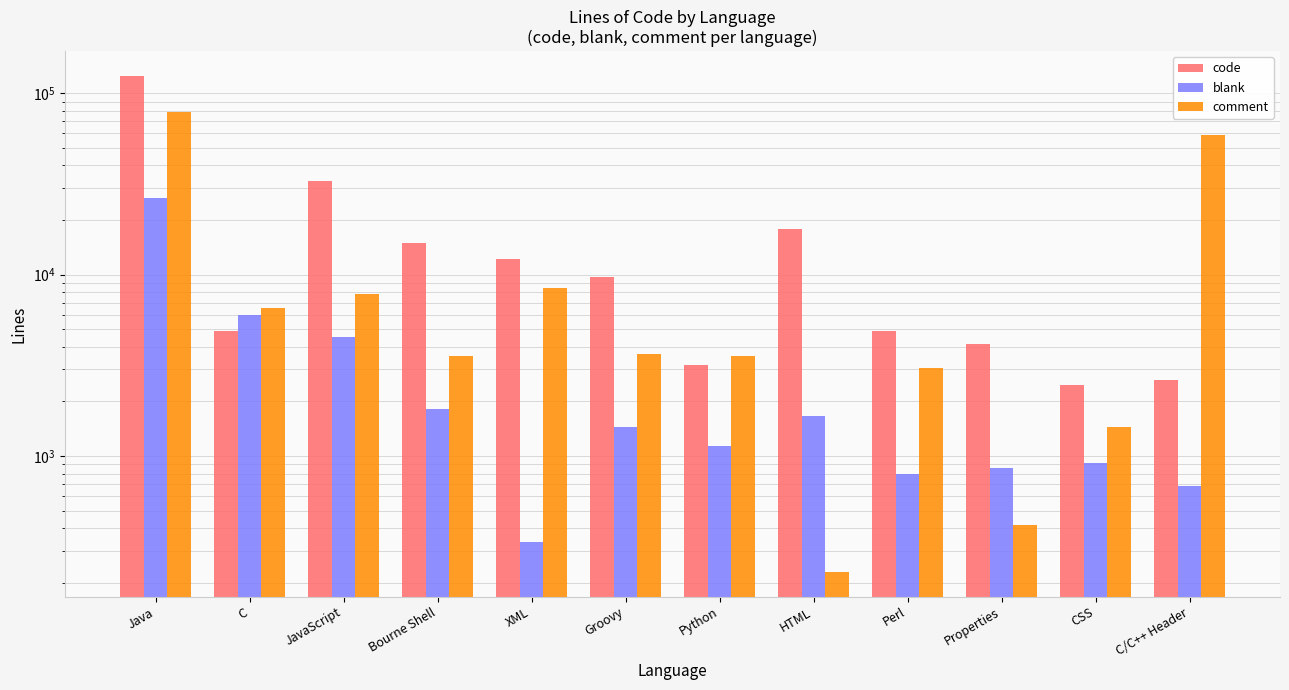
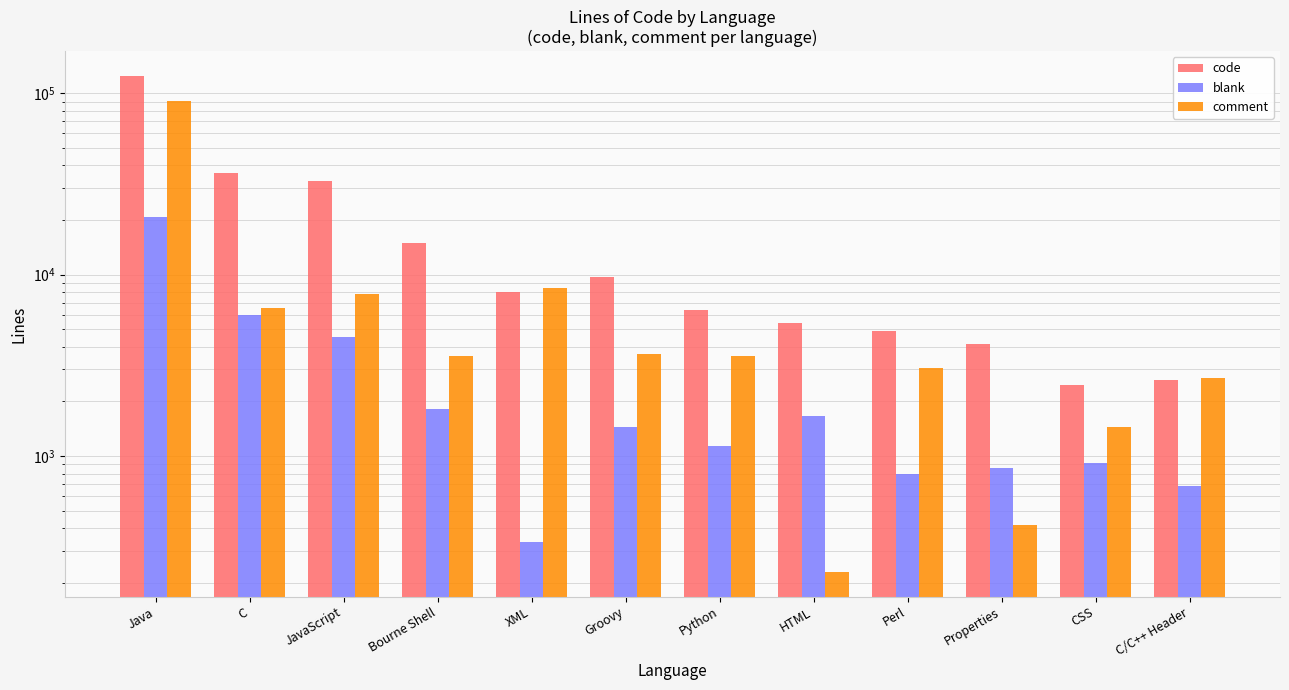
  {
    "code": {
      "Java": 120000,
-     "C": 4900,
+     "C": 36000,
      "JavaScript": 33000,
      "Bourne Shell": 15000,
-     "XML": 12000,
+     "XML": 8000,
      "Groovy": 10000,
-     "Python": 3200,
-     "HTML": 18000,
+     "Python": 6300,
+     "HTML": 5400,
      "Perl": 4900,
      "Properties": 4200,
      "CSS": 2500,
      "C/C++ Header": 2600
    },
    "blank": {
-     "Java": 26000,
+     "Java": 21000,
      "C": 6000,
      "JavaScript": 4500,
      "Bourne Shell": 1800,
      "XML": 340,
      "Groovy": 1400,
      "Python": 1100,
      "HTML": 1700,
      "Perl": 800,
      "Properties": 900,
      "CSS": 900,
      "C/C++ Header": 680
    },
    "comment": {
-     "Java": 80000,
+     "Java": 90000,
      "C": 6500,
      "JavaScript": 7800,
      "Bourne Shell": 3600,
      "XML": 8000,
      "Groovy": 3700,
      "Python": 3500,
      "HTML": 230,
      "Perl": 3100,
      "Properties": 420,
      "CSS": 1400,
-     "C/C++ Header": 59000
+     "C/C++ Header": 2700
    }
  }
